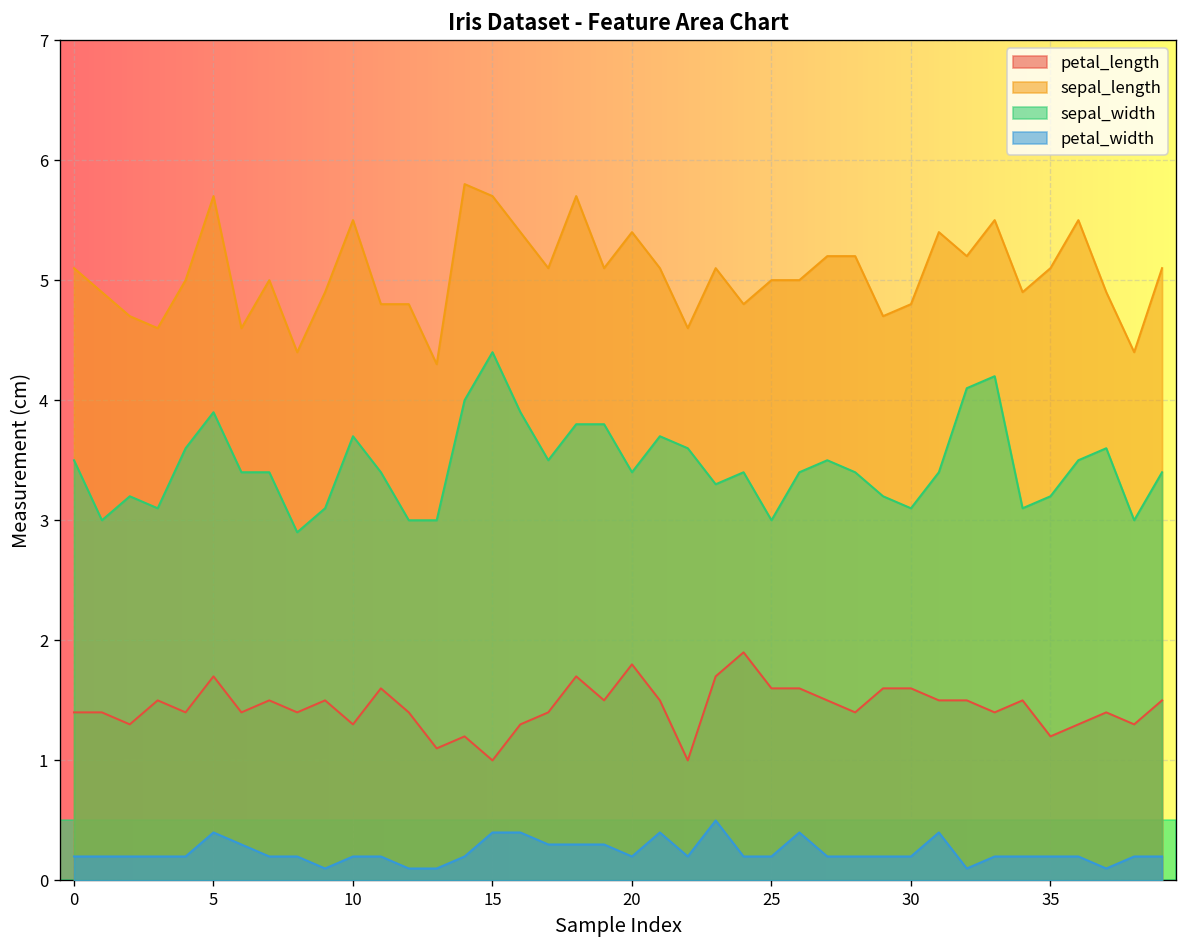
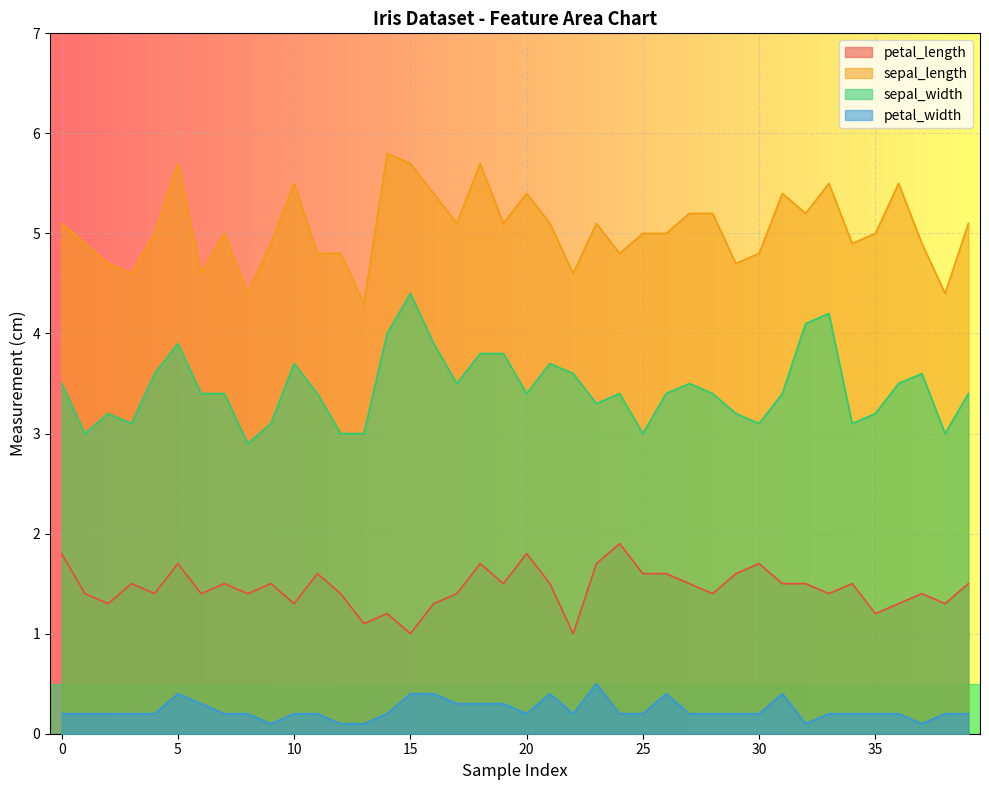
  {
    "petal_length": {
-     "0": 1.4,
+     "0": 1.8,
      "5": 1.7,
      "10": 1.3,
      "15": 1.0,
      "20": 1.8,
      "25": 1.6,
-     "30": 1.6,
+     "30": 1.7,
      "35": 1.2
    },
    "sepal_length": {
      "0": 5.1,
      "5": 5.7,
      "10": 5.5,
      "15": 5.7,
      "20": 5.4,
      "25": 5.0,
      "30": 4.8,
-     "35": 5.1
+     "35": 5.0
    },
    "sepal_width": {
      "0": 3.5,
      "5": 3.9,
      "10": 3.7,
      "15": 4.4,
      "20": 3.4,
      "25": 3.0,
      "30": 3.1,
      "35": 3.2
    }
  }
